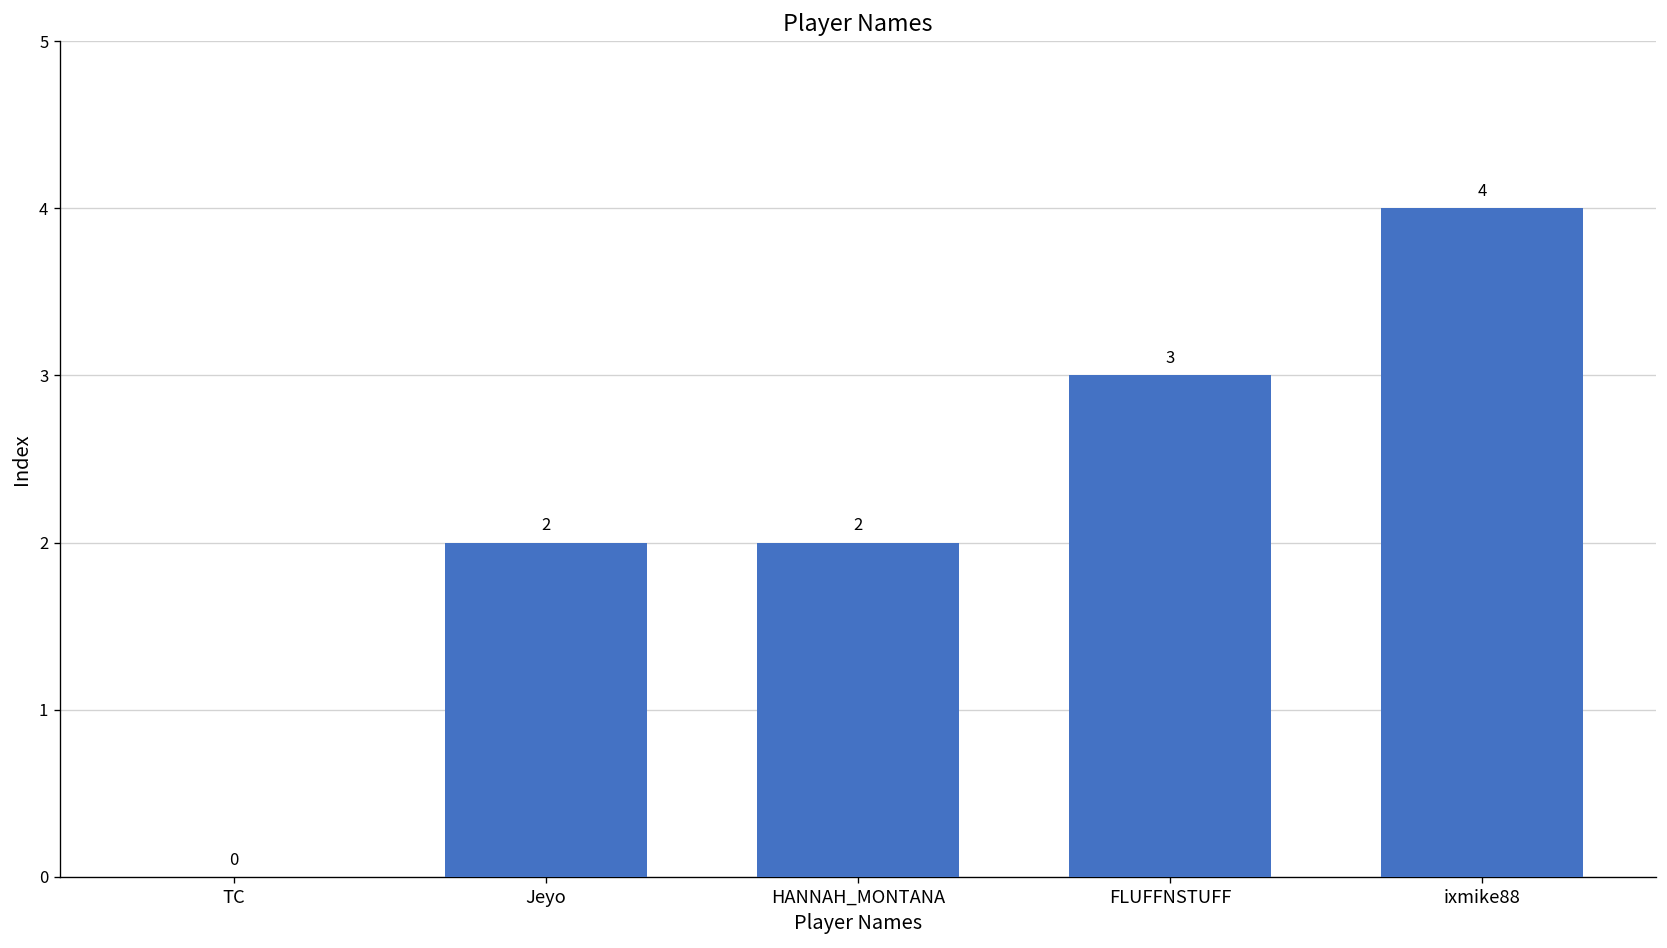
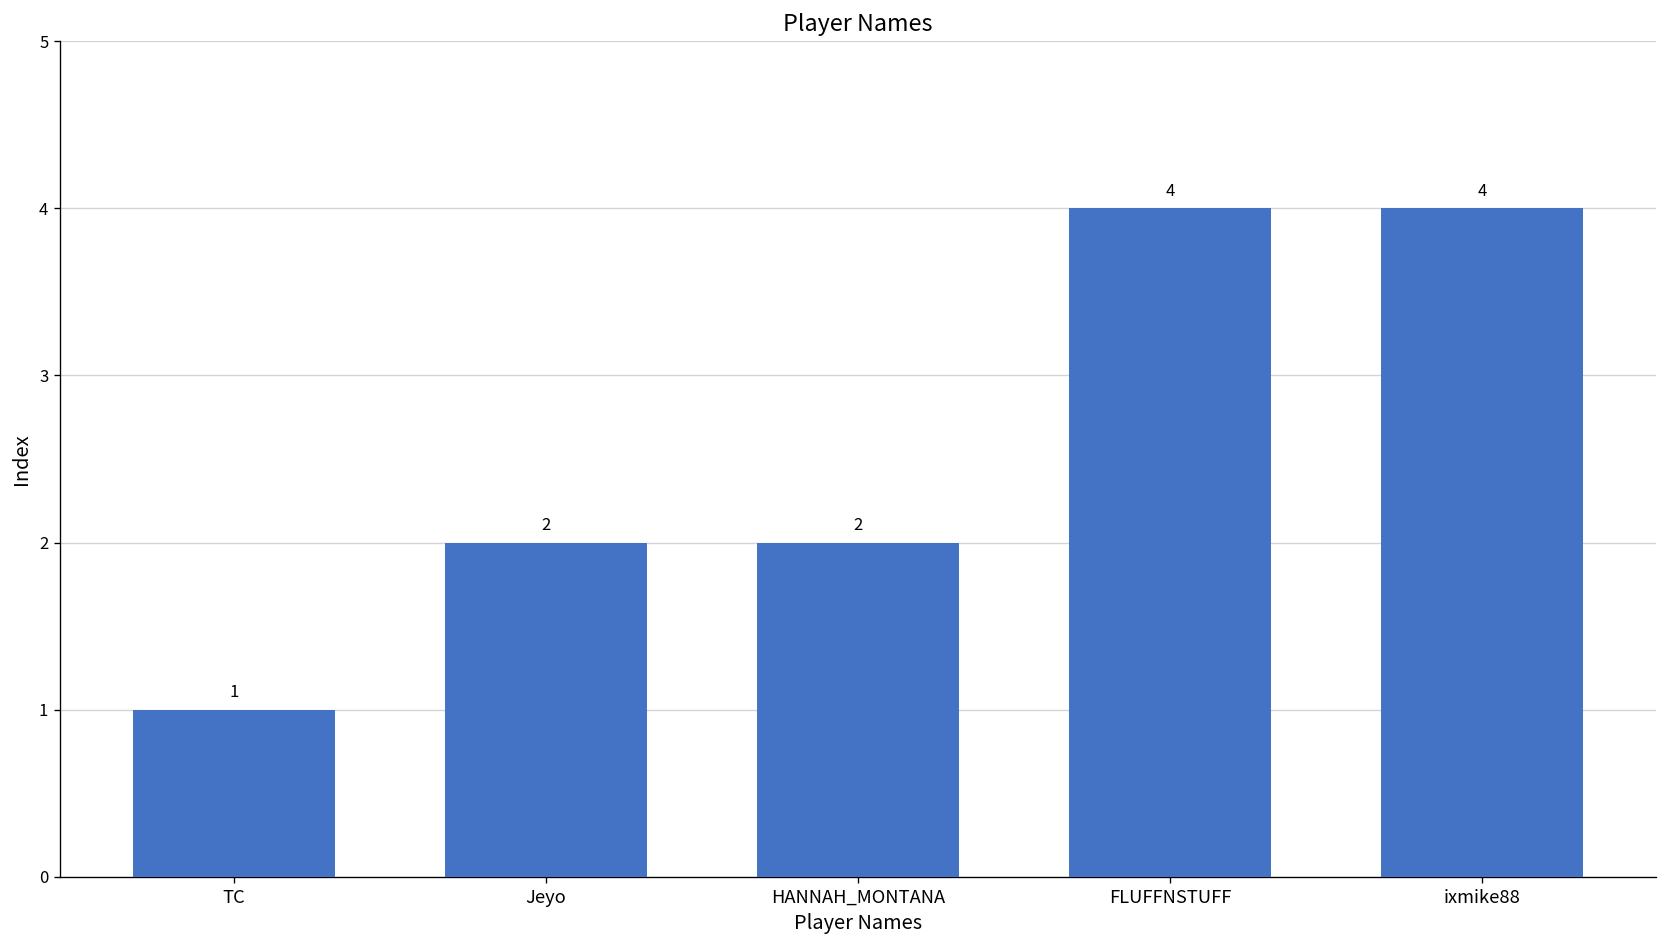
  {
-   "TC": 0,
+   "TC": 1,
    "Jeyo": 2,
    "HANNAH_MONTANA": 2,
-   "FLUFFNSTUFF": 3,
+   "FLUFFNSTUFF": 4,
    "ixmike88": 4
  }
